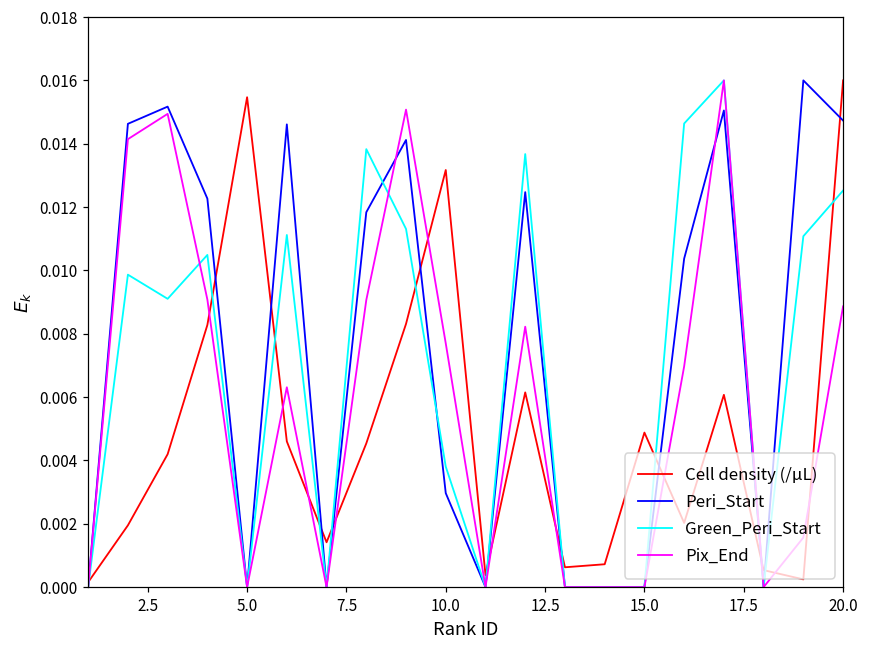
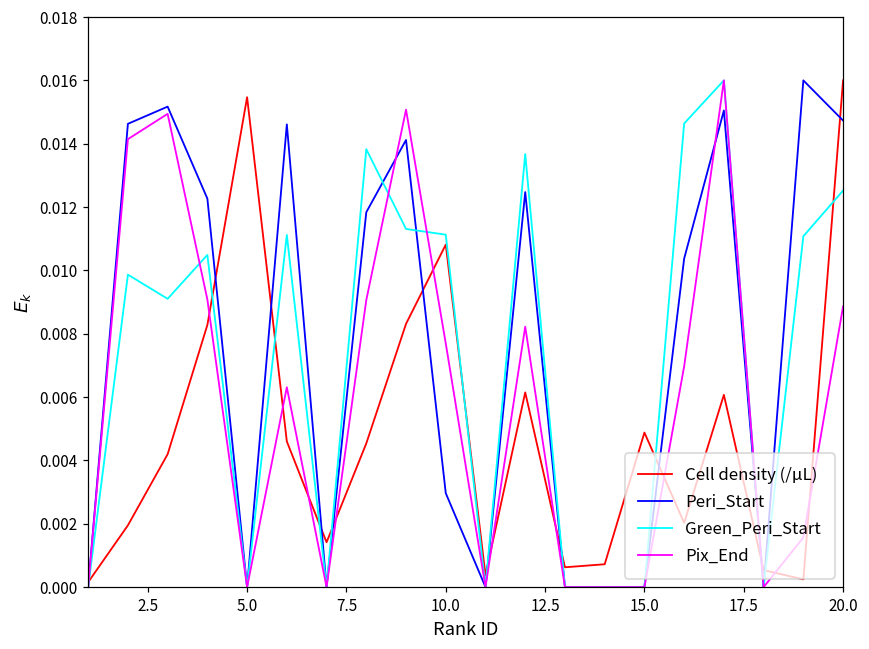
  {
    "Cell density (/µL)": {
      "5.0": 0.0155,
-     "10.0": 0.0132,
+     "10.0": 0.0108,
      "15.0": 0.0049,
      "20.0": 0.0160
    },
    "Peri_Start": {
      "10.0": 0.0030,
      "20.0": 0.0147
    },
    "Green_Peri_Start": {
-     "10.0": 0.0038,
+     "10.0": 0.0111,
      "20.0": 0.0125
    },
    "Pix_End": {
      "10.0": 0.0077,
      "20.0": 0.0089
    }
  }
